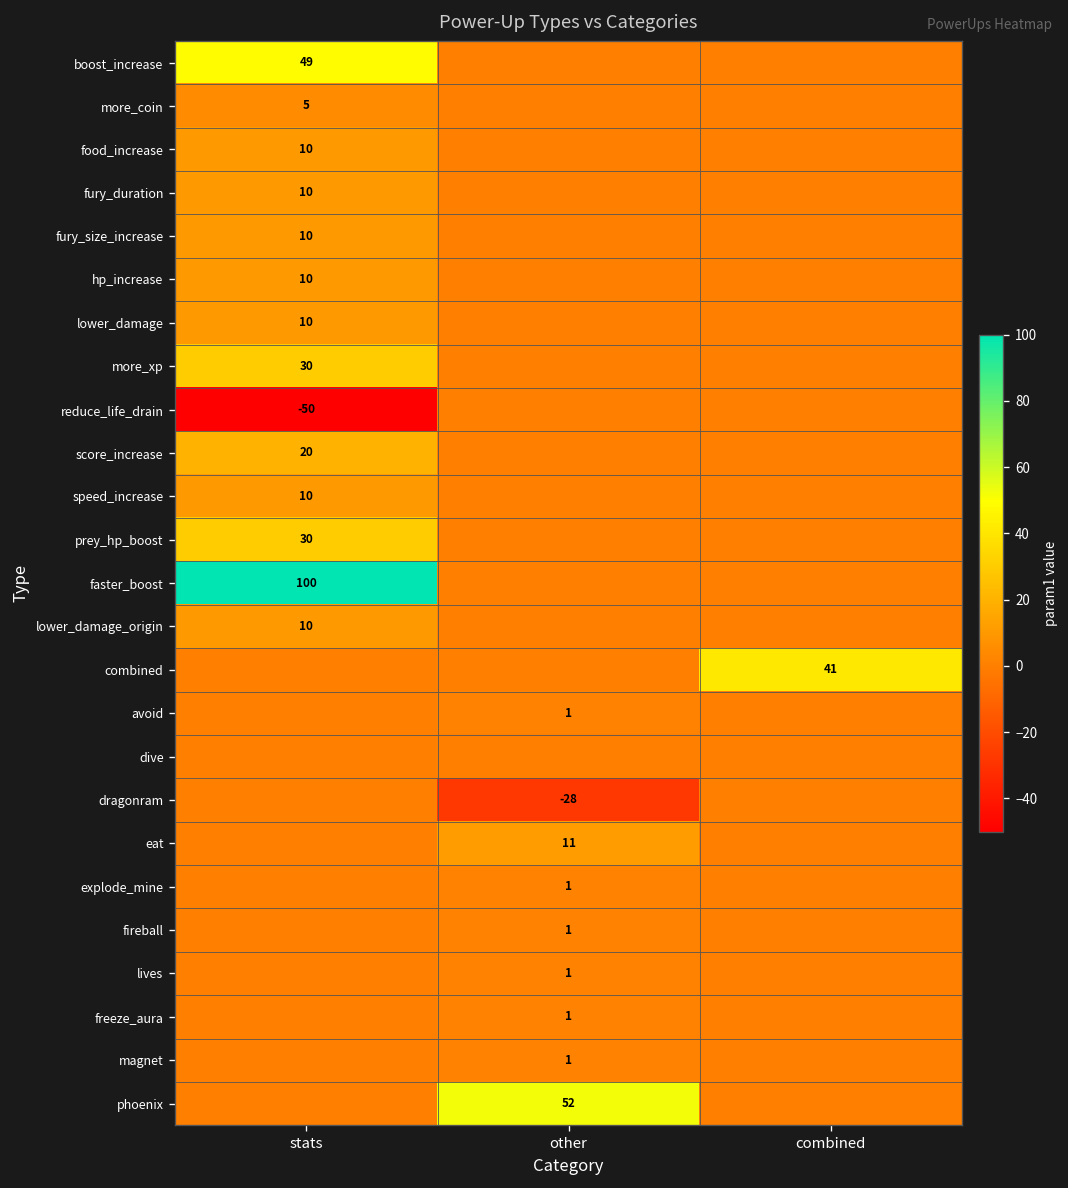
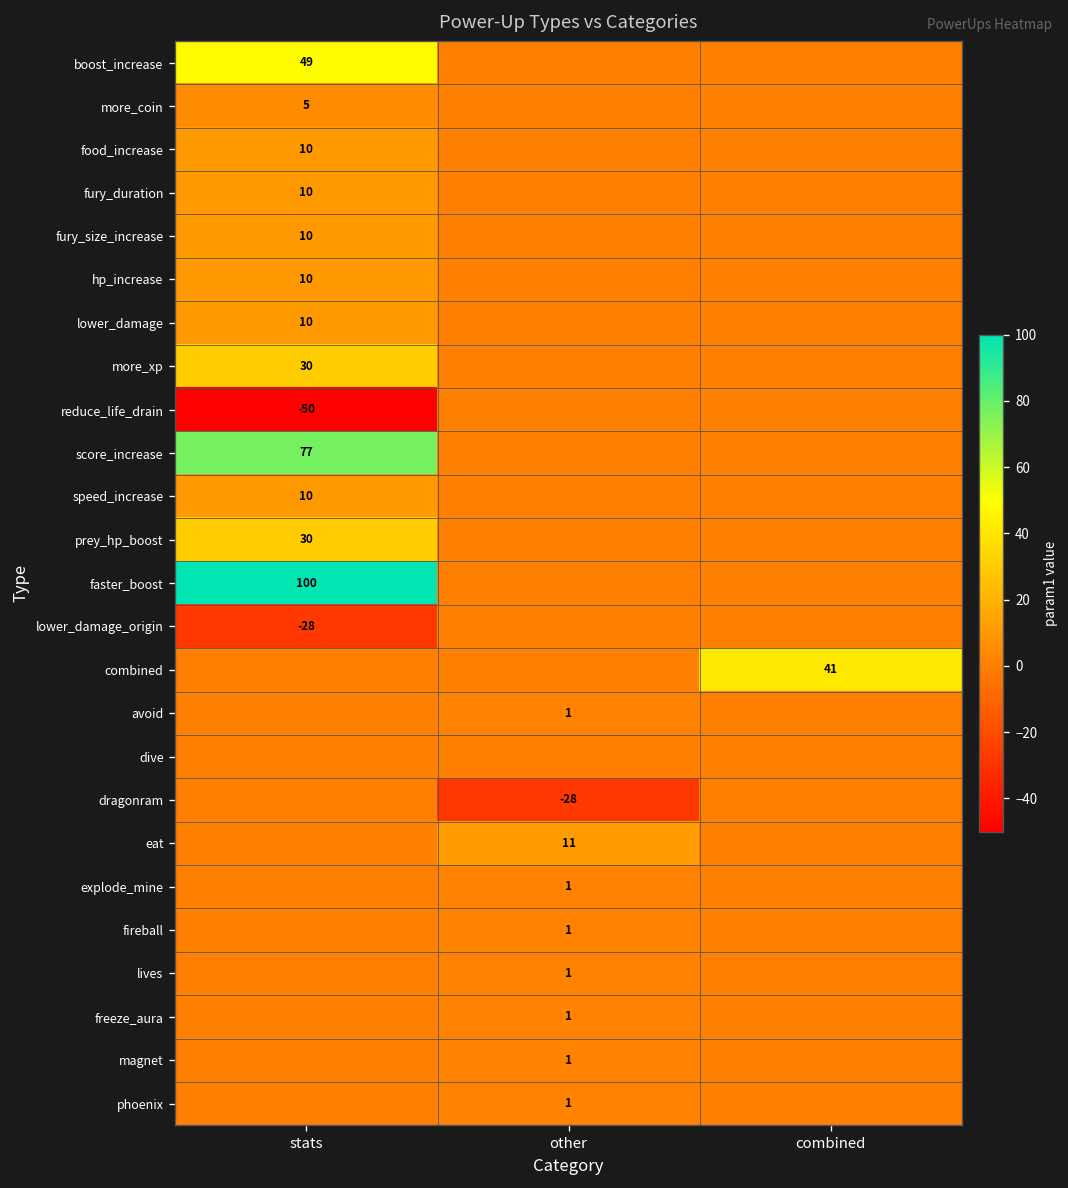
  {
    "boost_increase": {
      "stats": 49
    },
    "more_coin": {
      "stats": 5
    },
    "food_increase": {
      "stats": 10
    },
    "fury_duration": {
      "stats": 10
    },
    "fury_size_increase": {
      "stats": 10
    },
    "hp_increase": {
      "stats": 10
    },
    "lower_damage": {
      "stats": 10
    },
    "more_xp": {
      "stats": 30
    },
    "reduce_life_drain": {
      "stats": -50
    },
    "score_increase": {
-     "stats": 20
+     "stats": 77
    },
    "speed_increase": {
      "stats": 10
    },
    "prey_hp_boost": {
      "stats": 30
    },
    "faster_boost": {
      "stats": 100
    },
    "lower_damage_origin": {
-     "stats": 10
+     "stats": -28
    },
    "combined": {
      "combined": 41
    },
    "avoid": {
      "other": 1
    },
    "dragonram": {
      "other": -28
    },
    "eat": {
      "other": 11
    },
    "explode_mine": {
      "other": 1
    },
    "fireball": {
      "other": 1
    },
    "lives": {
      "other": 1
    },
    "freeze_aura": {
      "other": 1
    },
    "magnet": {
      "other": 1
    },
    "phoenix": {
-     "other": 52
+     "other": 1
    }
  }
